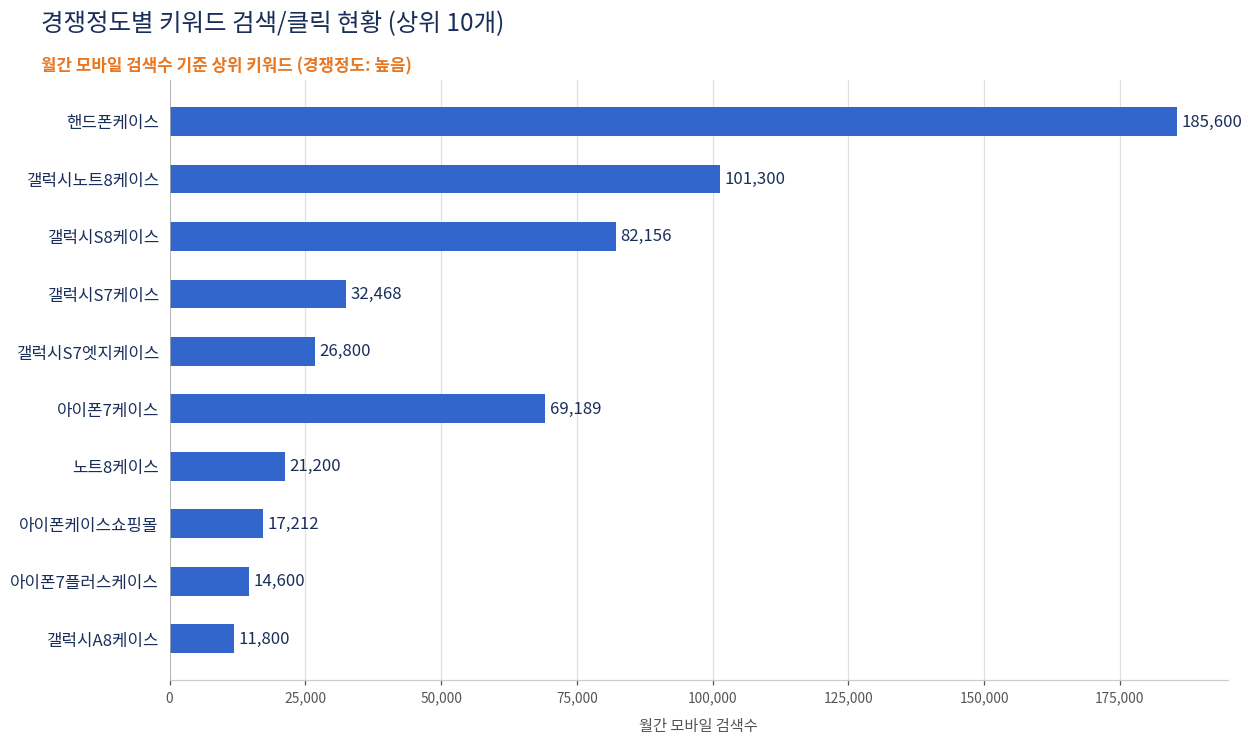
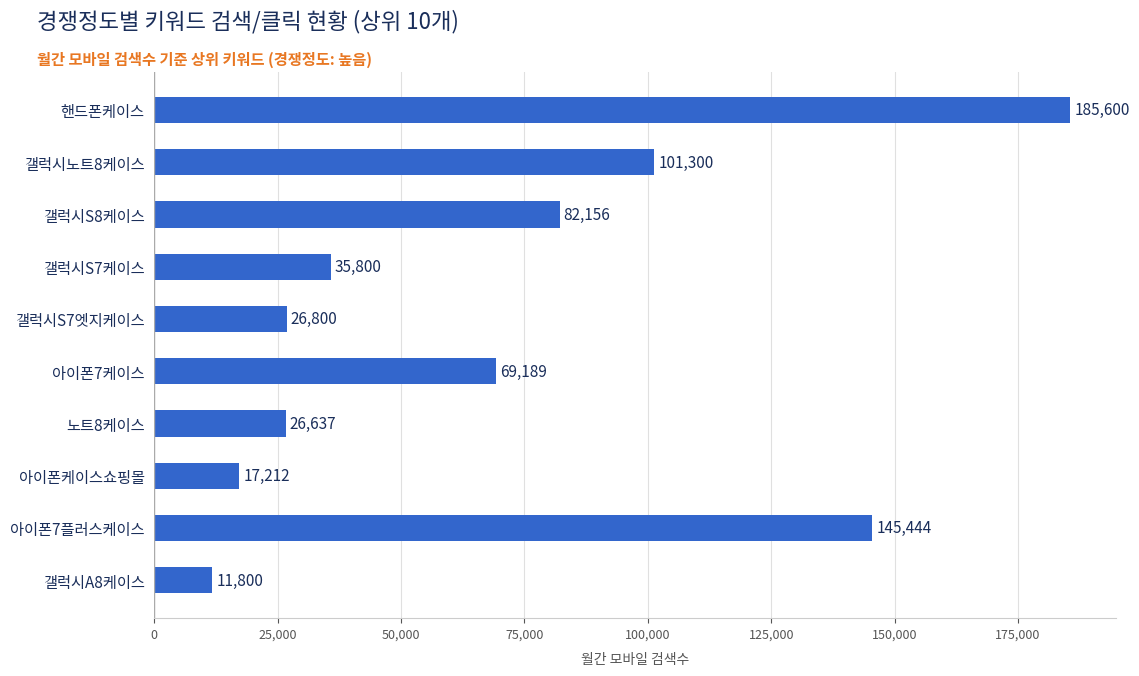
  {
    "핸드폰케이스": "185,600",
    "갤럭시노트8케이스": "101,300",
    "갤럭시S8케이스": "82,156",
-   "갤럭시S7케이스": "32,468",
+   "갤럭시S7케이스": "35,800",
    "갤럭시S7엣지케이스": "26,800",
    "아이폰7케이스": "69,189",
-   "노트8케이스": "21,200",
+   "노트8케이스": "26,637",
    "아이폰케이스쇼핑몰": "17,212",
-   "아이폰7플러스케이스": "14,600",
+   "아이폰7플러스케이스": "145,444",
    "갤럭시A8케이스": "11,800"
  }
